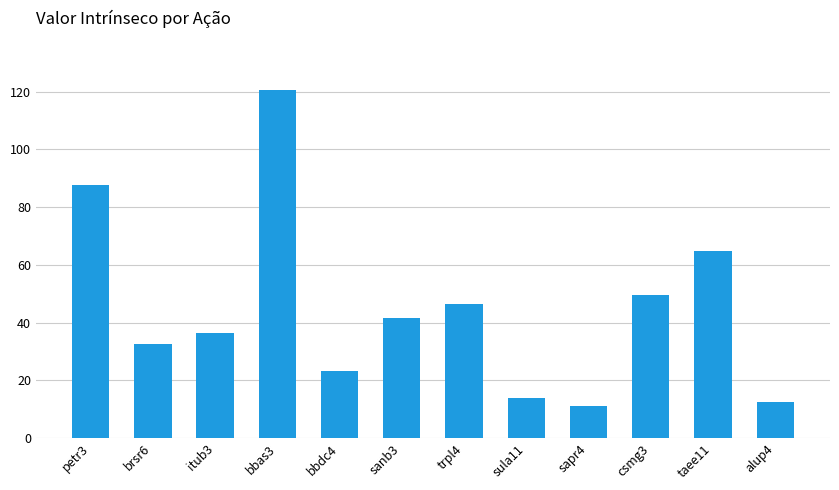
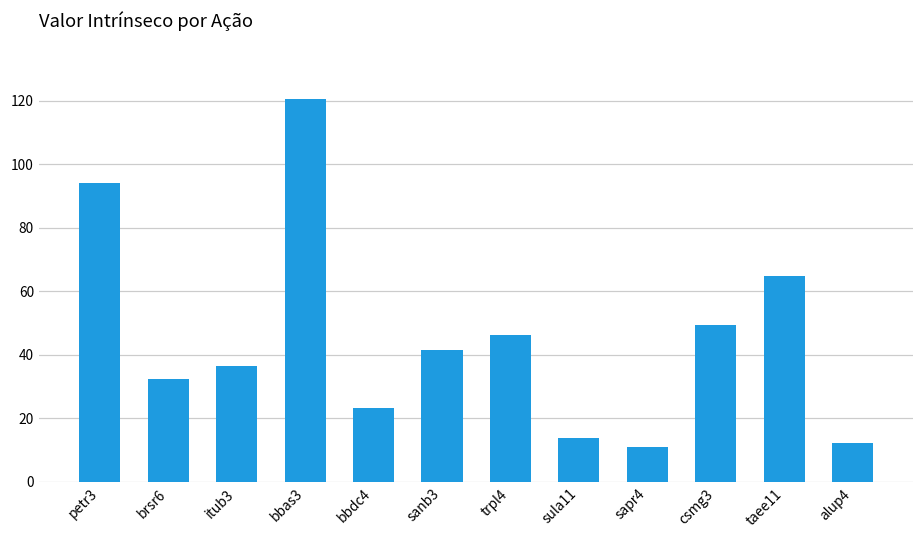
  {
-   "petr3": 88,
+   "petr3": 94,
    "brsr6": 33,
    "itub3": 36,
    "bbas3": 120,
    "bbdc4": 23,
    "sanb3": 42,
    "trpl4": 46,
    "sula11": 14,
    "sapr4": 11,
    "csmg3": 50,
    "taee11": 65,
    "alup4": 12
  }
